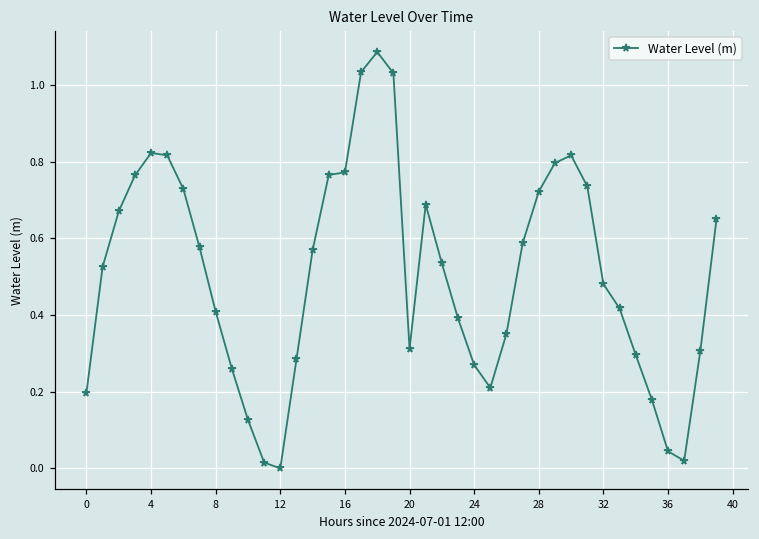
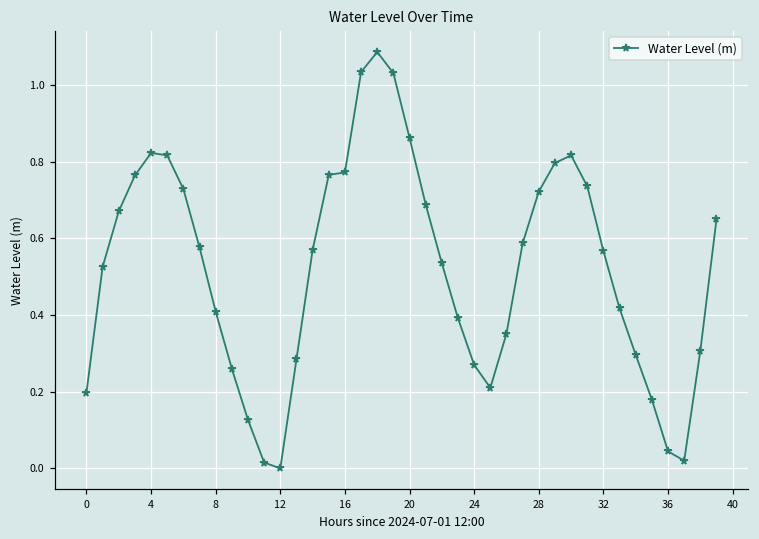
  {
    "0": 0.20,
    "4": 0.82,
    "8": 0.41,
    "12": 0.00,
    "16": 0.77,
-   "20": 0.31,
+   "20": 0.86,
    "24": 0.27,
    "28": 0.72,
-   "32": 0.48,
+   "32": 0.57,
    "36": 0.04
  }
